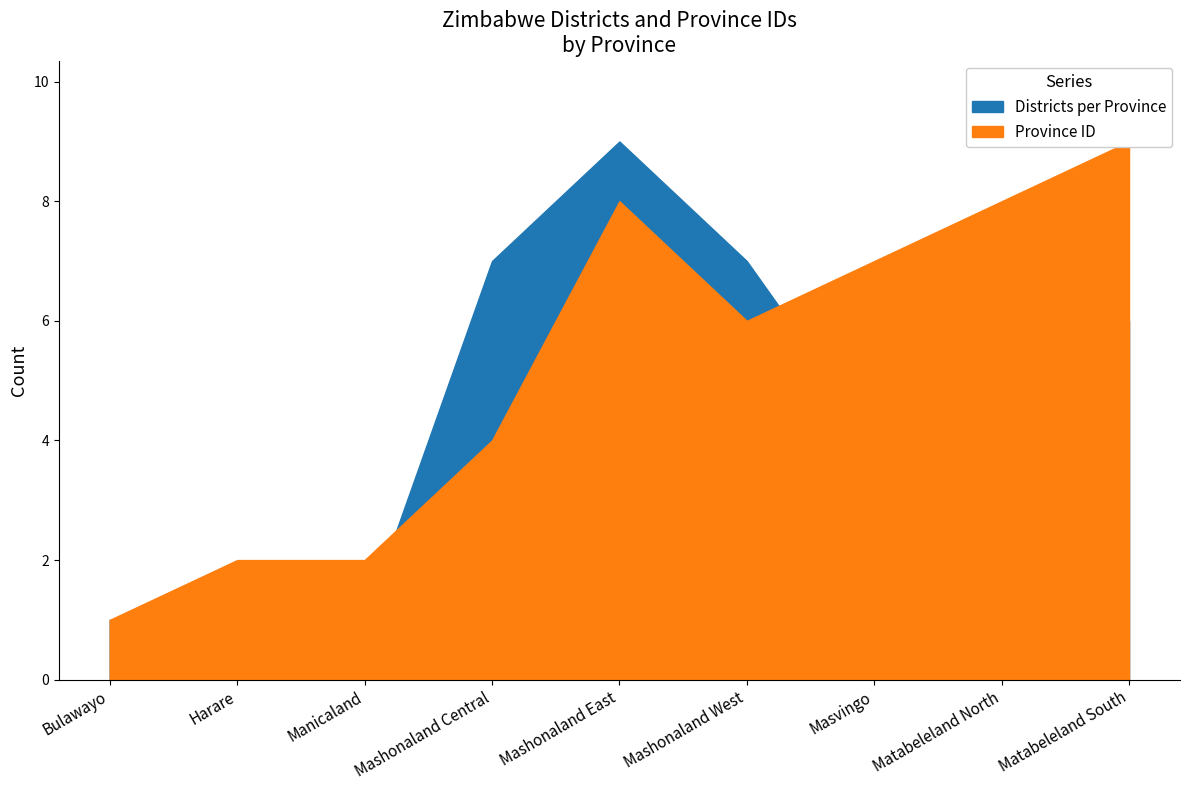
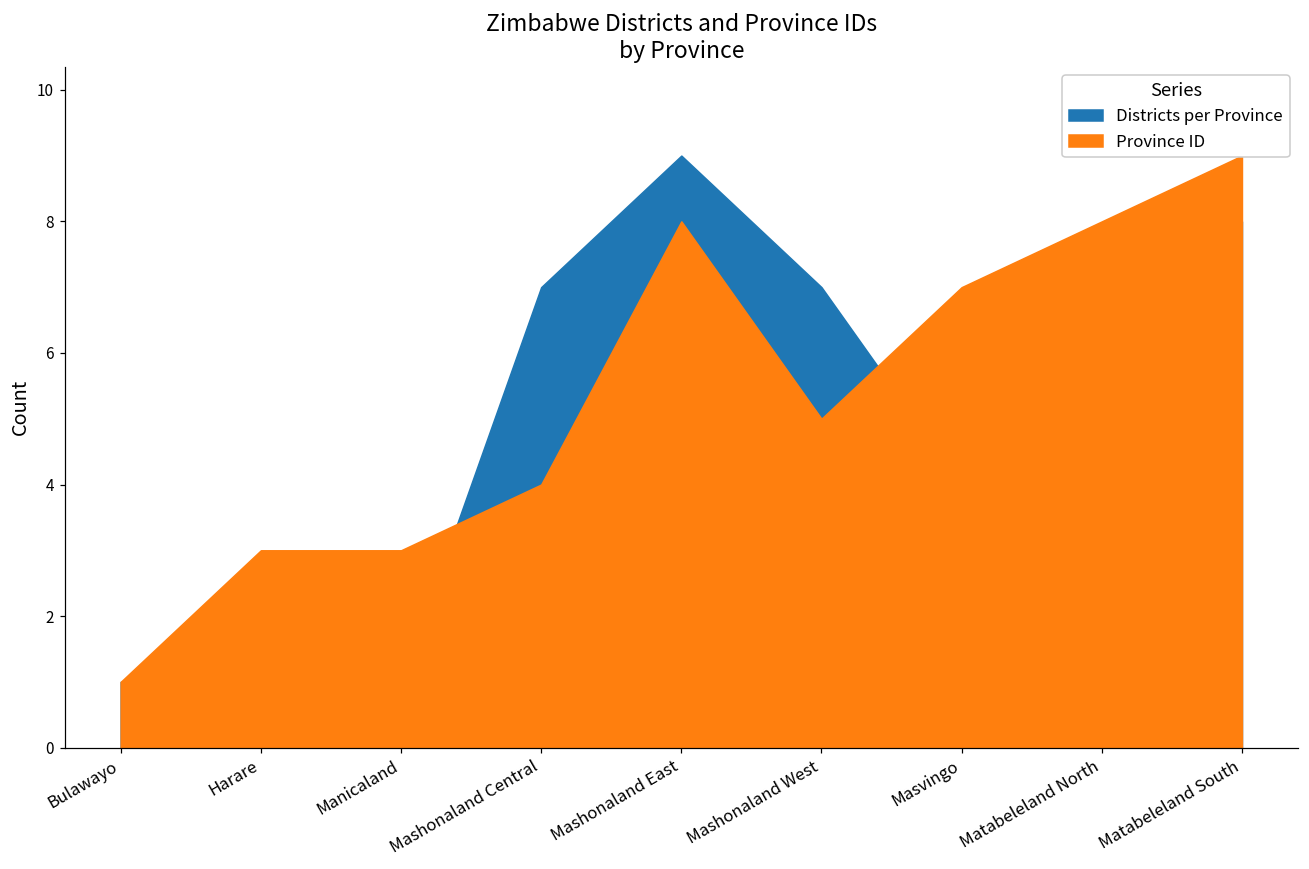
  {
    "Districts per Province": {
      "Harare": 1,
      "Manicaland": 1,
      "Mashonaland Central": 7,
      "Mashonaland East": 9,
      "Mashonaland West": 7,
      "Masvingo": 4,
      "Matabeleland North": 3,
-     "Matabeleland South": 6
+     "Matabeleland South": 8
    },
    "Province ID": {
-     "Harare": 2,
-     "Manicaland": 2,
+     "Harare": 3,
+     "Manicaland": 3,
      "Mashonaland Central": 4,
      "Mashonaland East": 8,
-     "Mashonaland West": 6,
+     "Mashonaland West": 5,
      "Masvingo": 7,
      "Matabeleland North": 8
    }
  }
